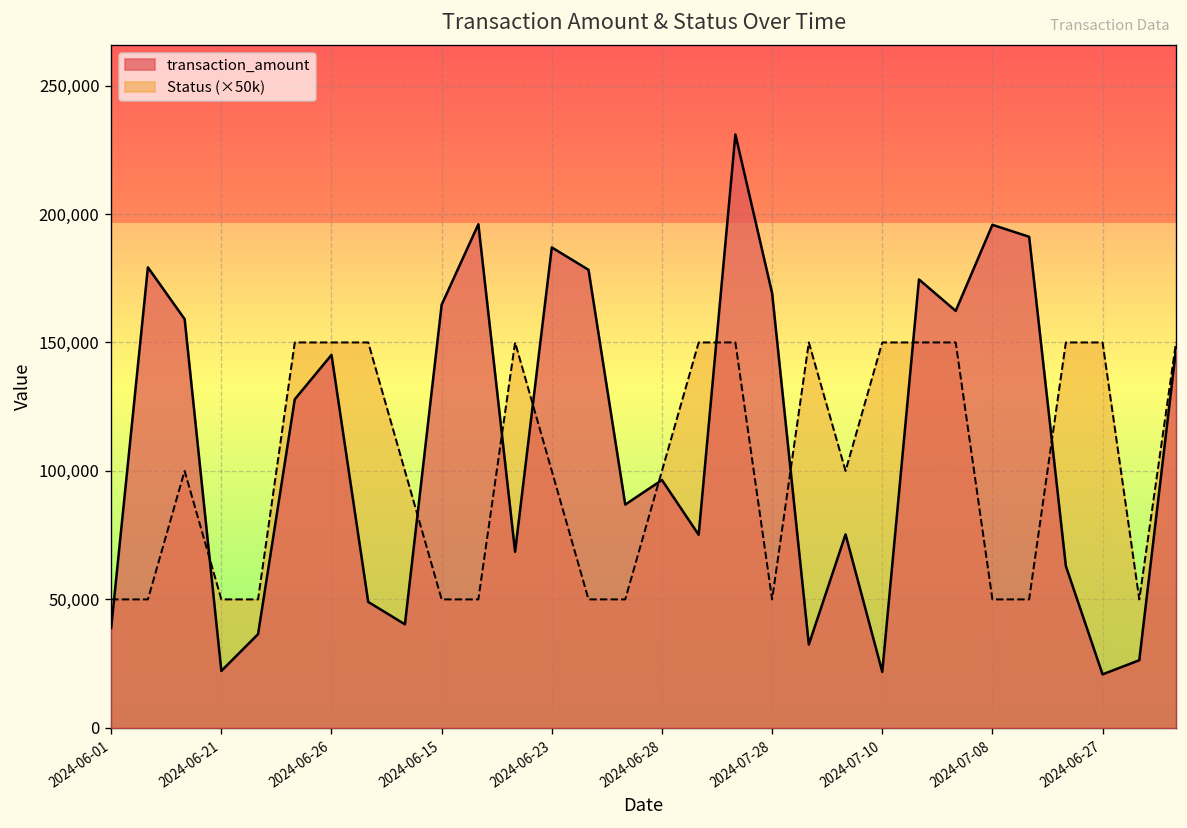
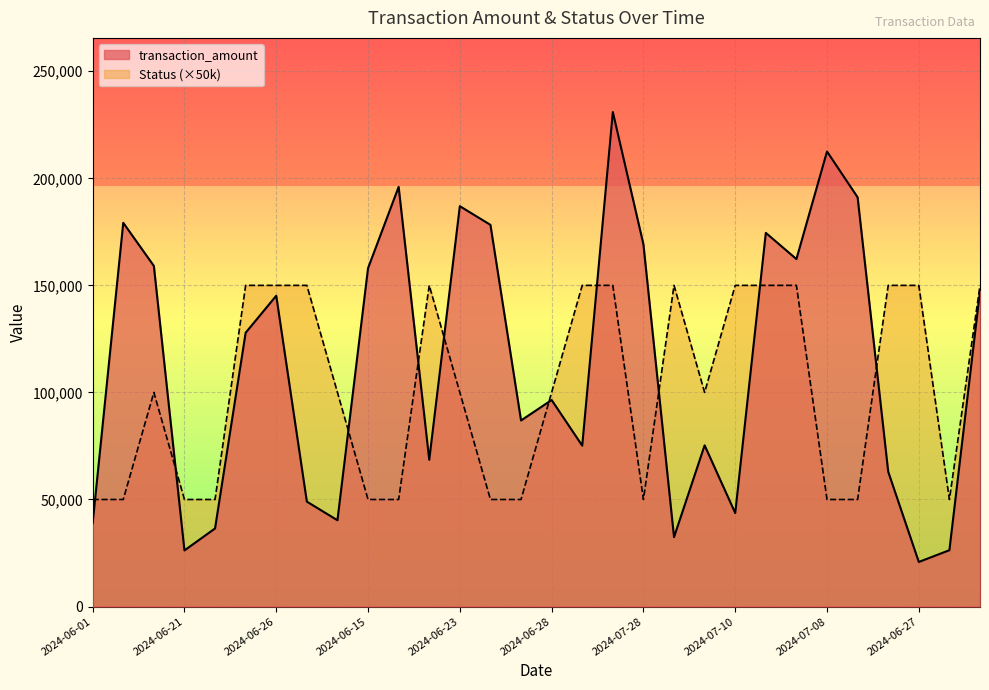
  {
    "transaction_amount": {
-     "2024-06-21": "22,000",
+     "2024-06-21": "26,000",
      "2024-06-26": "145,000",
-     "2024-06-15": "165,000",
+     "2024-06-15": "158,000",
      "2024-06-23": "187,000",
      "2024-07-28": "169,000",
-     "2024-07-10": "22,000",
-     "2024-07-08": "196,000",
+     "2024-07-10": "44,000",
+     "2024-07-08": "213,000",
      "2024-06-27": "21,000"
    },
    "Status (×50k)": {
      "2024-06-21": "50,000",
      "2024-06-26": "150,000",
      "2024-06-15": "50,000",
      "2024-06-23": "100,000",
      "2024-07-28": "50,000",
      "2024-07-10": "150,000",
      "2024-07-08": "50,000",
      "2024-06-27": "150,000"
    }
  }
